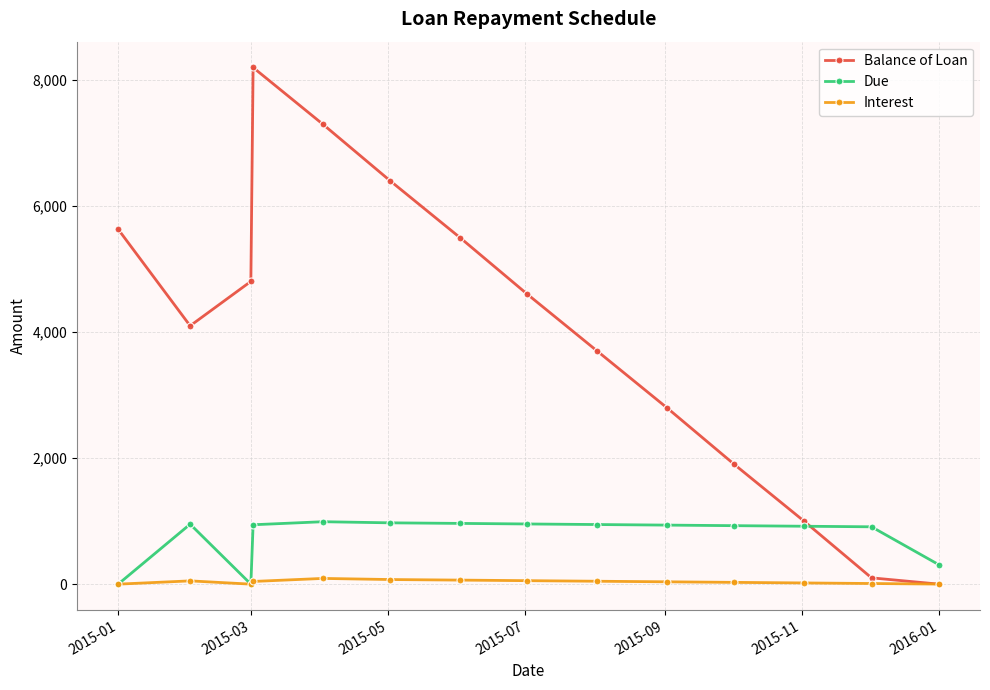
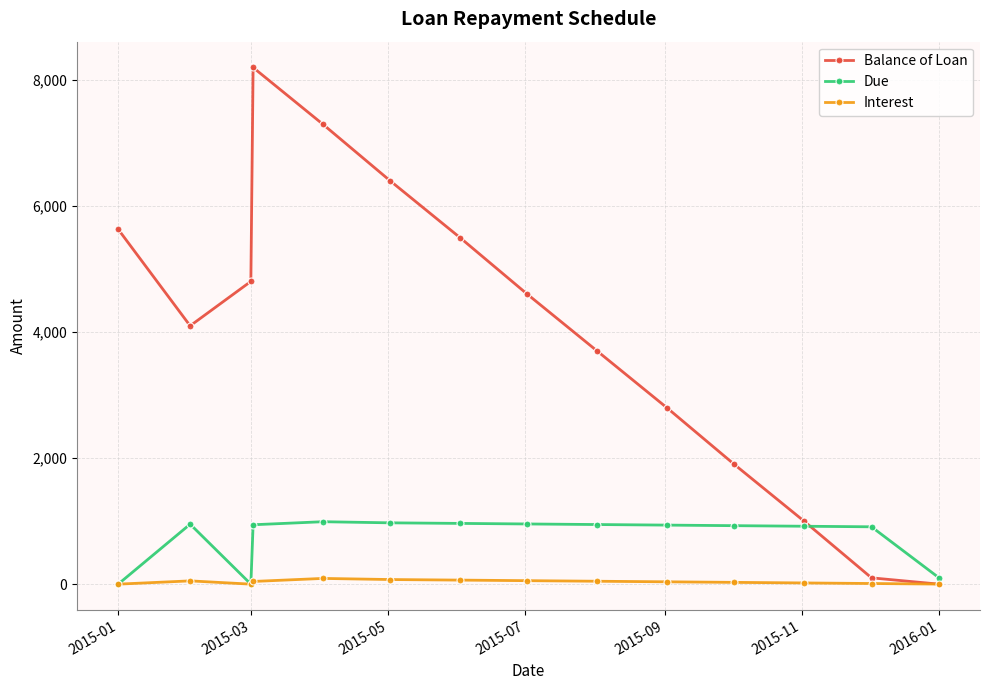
  {
    "Balance of Loan": {
      "2015-01": "5,600",
      "2015-03": "4,800"
    },
    "Due": {
-     "2016-01": "300"
+     "2016-01": "100"
    }
  }
